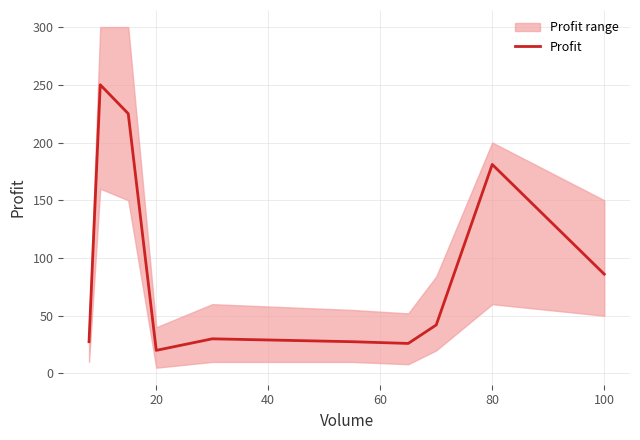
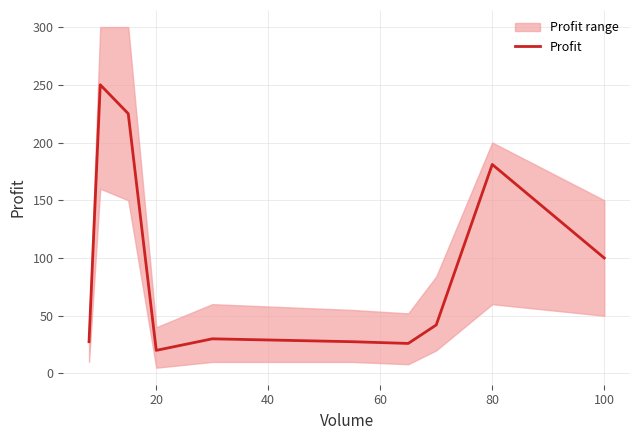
  {
    "Profit": {
      "20": 20,
      "80": 181,
-     "100": 86
+     "100": 100
    }
  }
